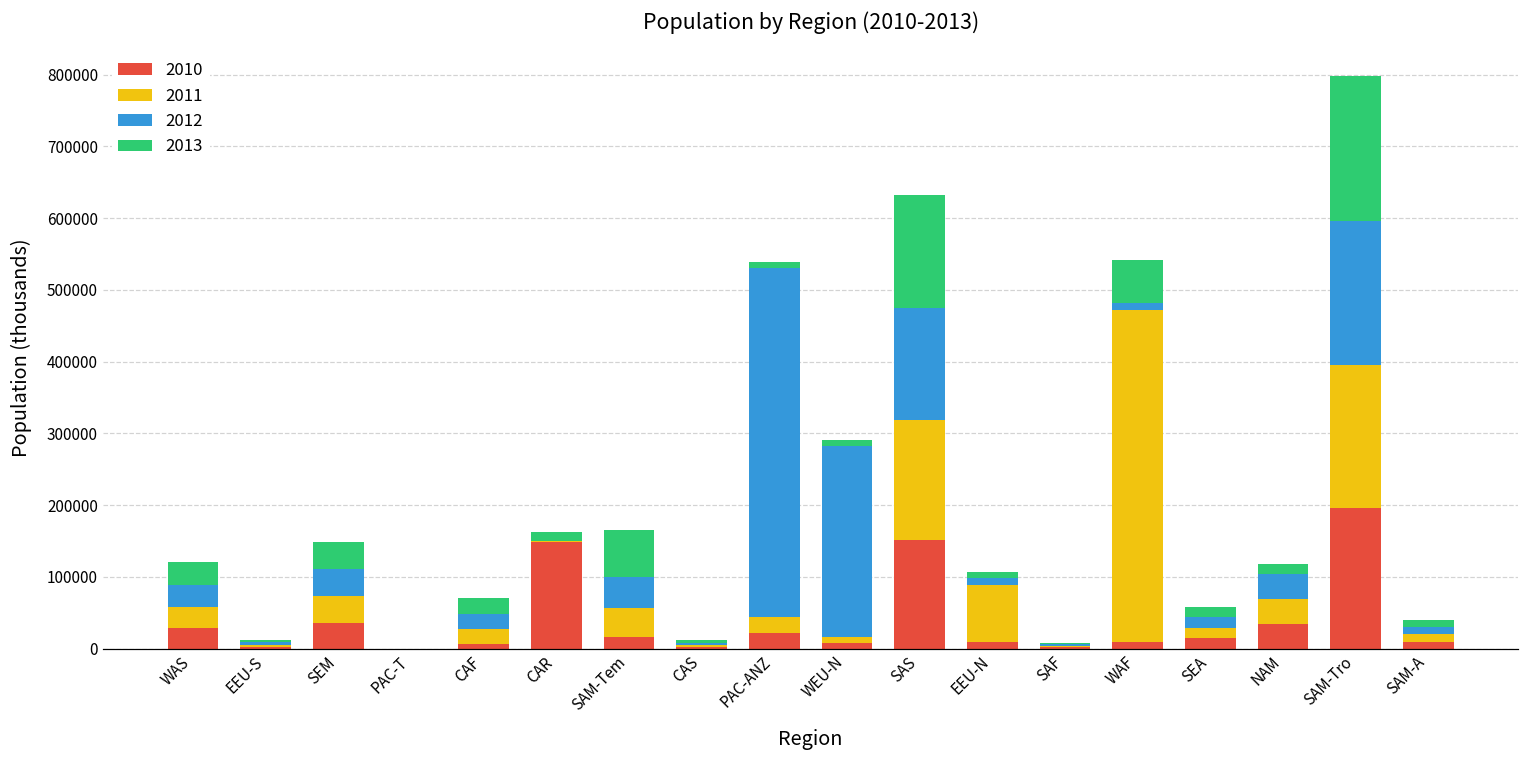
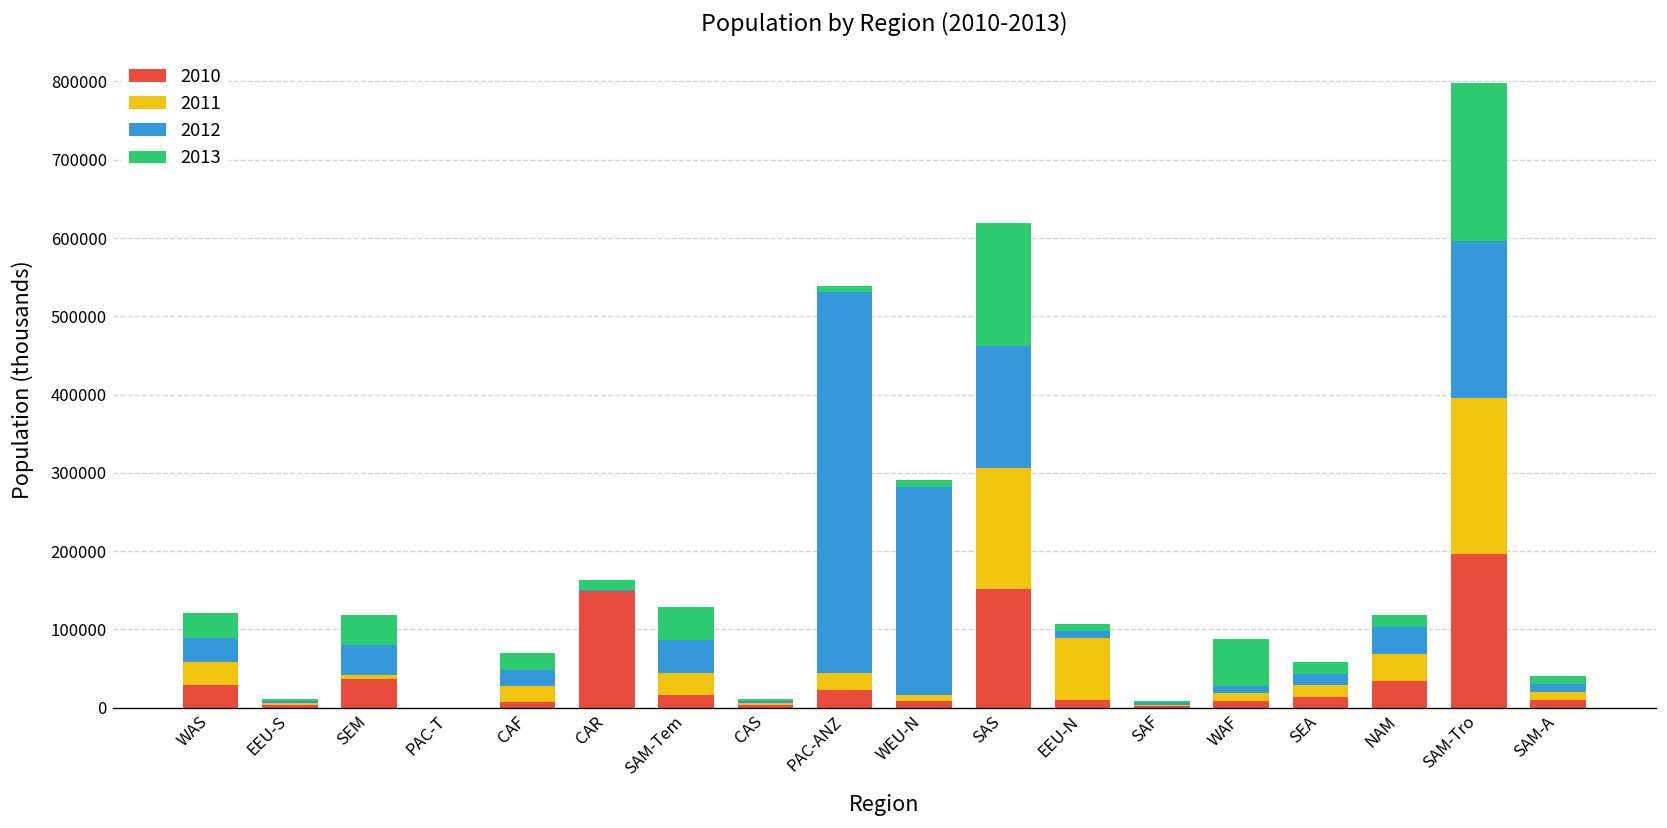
  {
    "2010": {
      "WAS": 30000,
      "SEM": 40000,
      "CAF": 10000,
      "CAR": 150000,
      "SAM-Tem": 20000,
      "PAC-ANZ": 20000,
      "WEU-N": 10000,
      "SAS": 150000,
      "EEU-N": 10000,
      "WAF": 10000,
      "SEA": 10000,
      "NAM": 30000,
      "SAM-Tro": 200000,
      "SAM-A": 10000
    },
    "2011": {
      "WAS": 30000,
-     "SEM": 40000,
+     "SEM": 10000,
      "CAF": 20000,
-     "SAM-Tem": 40000,
+     "SAM-Tem": 30000,
      "PAC-ANZ": 20000,
      "WEU-N": 10000,
-     "SAS": 170000,
+     "SAS": 150000,
      "EEU-N": 80000,
-     "WAF": 460000,
+     "WAF": 10000,
      "SEA": 10000,
      "NAM": 30000,
      "SAM-Tro": 200000,
      "SAM-A": 10000
    },
    "2012": {
      "WAS": 30000,
      "SEM": 40000,
      "CAF": 20000,
      "SAM-Tem": 40000,
      "PAC-ANZ": 490000,
      "WEU-N": 270000,
      "SAS": 160000,
      "EEU-N": 10000,
      "WAF": 10000,
      "SEA": 10000,
      "NAM": 30000,
      "SAM-Tro": 200000,
      "SAM-A": 10000
    },
    "2013": {
      "WAS": 30000,
      "SEM": 40000,
      "CAF": 20000,
      "CAR": 10000,
-     "SAM-Tem": 70000,
+     "SAM-Tem": 40000,
      "PAC-ANZ": 10000,
      "WEU-N": 10000,
      "SAS": 160000,
      "EEU-N": 10000,
      "WAF": 60000,
      "SEA": 20000,
      "NAM": 10000,
      "SAM-Tro": 200000,
      "SAM-A": 10000
    }
  }
